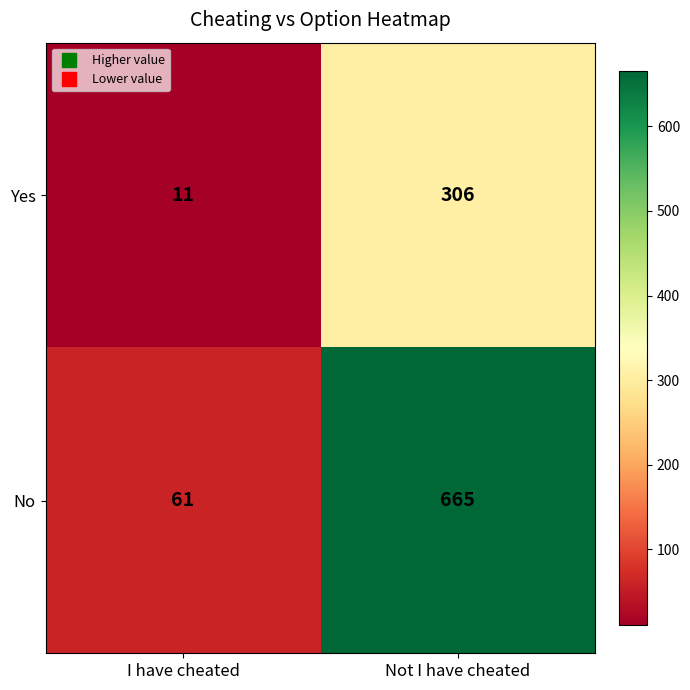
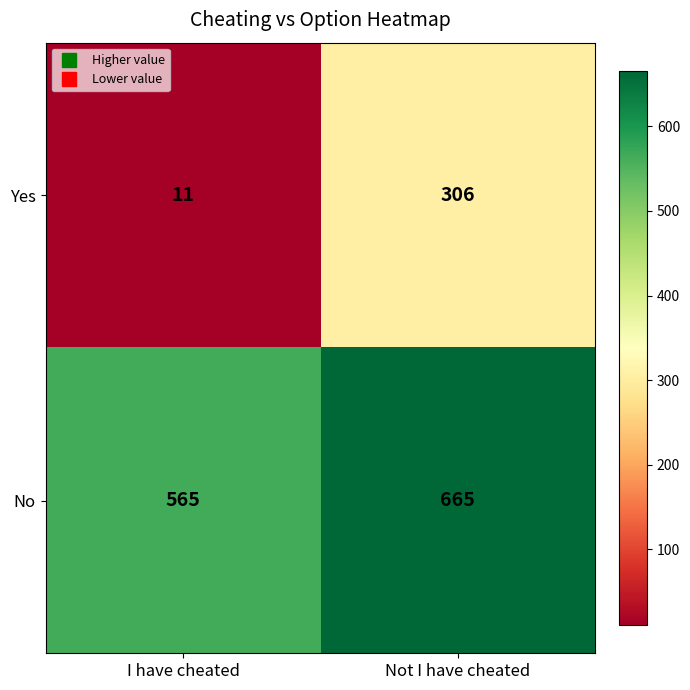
  {
    "Yes": {
      "I have cheated": 11,
      "Not I have cheated": 306
    },
    "No": {
-     "I have cheated": 61,
+     "I have cheated": 565,
      "Not I have cheated": 665
    }
  }
